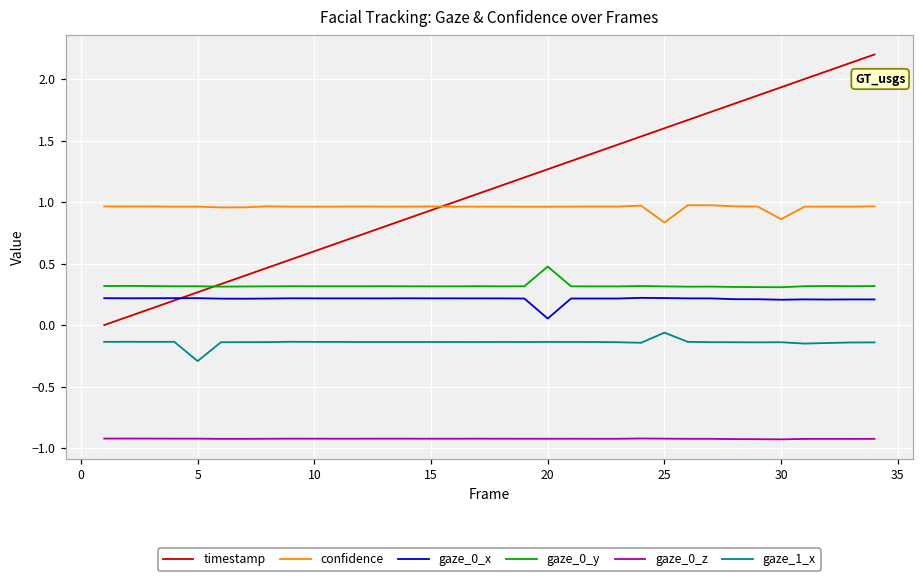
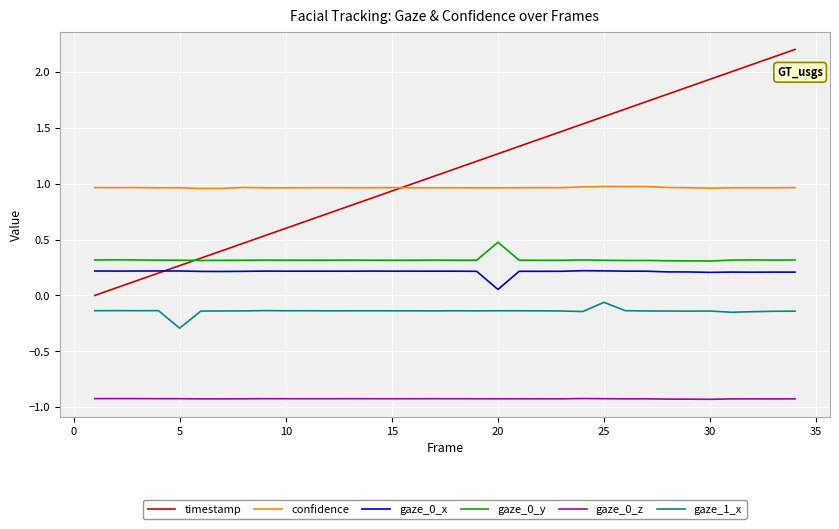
  {
    "timestamp": {
      "5": 0.27,
      "10": 0.60,
      "15": 0.93,
      "20": 1.27,
      "25": 1.60,
      "30": 1.93
    },
    "confidence": {
      "5": 0.96,
      "10": 0.96,
      "15": 0.96,
      "20": 0.96,
-     "25": 0.83,
-     "30": 0.86
+     "25": 0.97,
+     "30": 0.96
    },
    "gaze_0_x": {
      "5": 0.22,
      "10": 0.22,
      "15": 0.22,
      "20": 0.05,
      "25": 0.22,
      "30": 0.21
    },
    "gaze_0_y": {
      "5": 0.32,
      "10": 0.32,
      "15": 0.31,
      "20": 0.48,
      "25": 0.31,
      "30": 0.31
    },
    "gaze_0_z": {
      "5": -0.92,
      "10": -0.92,
      "15": -0.92,
      "20": -0.92,
      "25": -0.92,
      "30": -0.93
    },
    "gaze_1_x": {
      "5": -0.29,
      "10": -0.14,
      "15": -0.14,
      "20": -0.14,
      "25": -0.06,
      "30": -0.14
    }
  }
